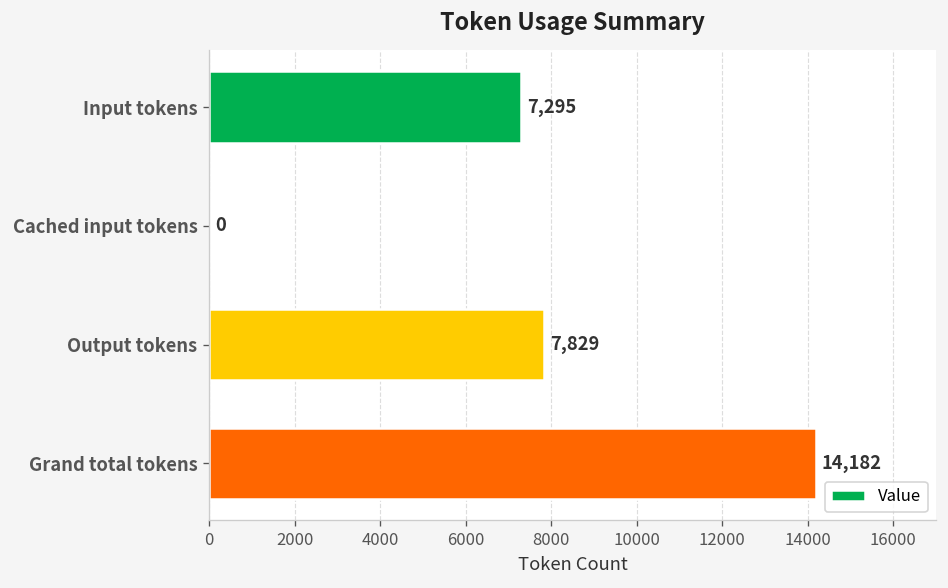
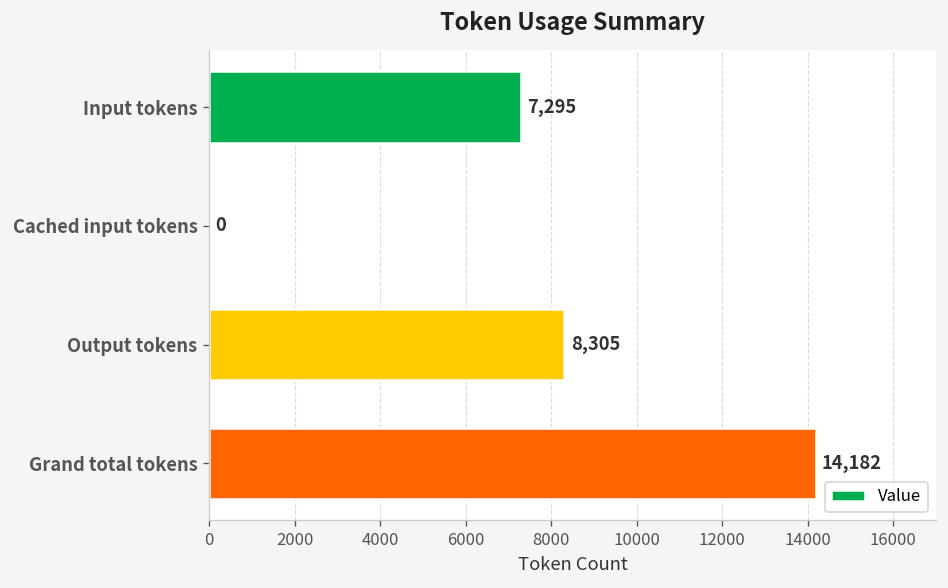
  {
    "Input tokens": "7,295",
    "Cached input tokens": "0",
-   "Output tokens": "7,829",
+   "Output tokens": "8,305",
    "Grand total tokens": "14,182"
  }
